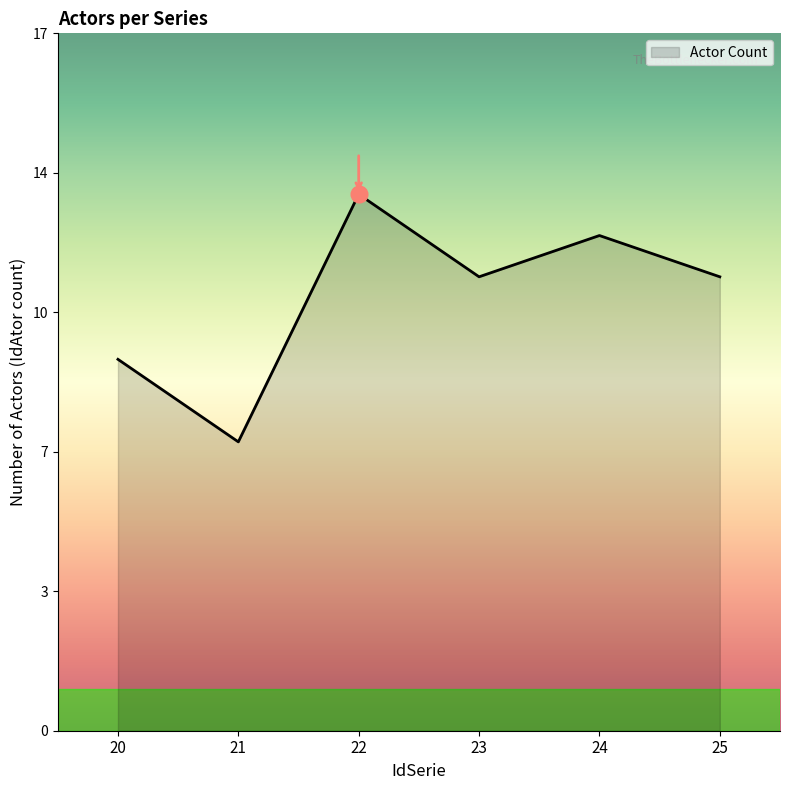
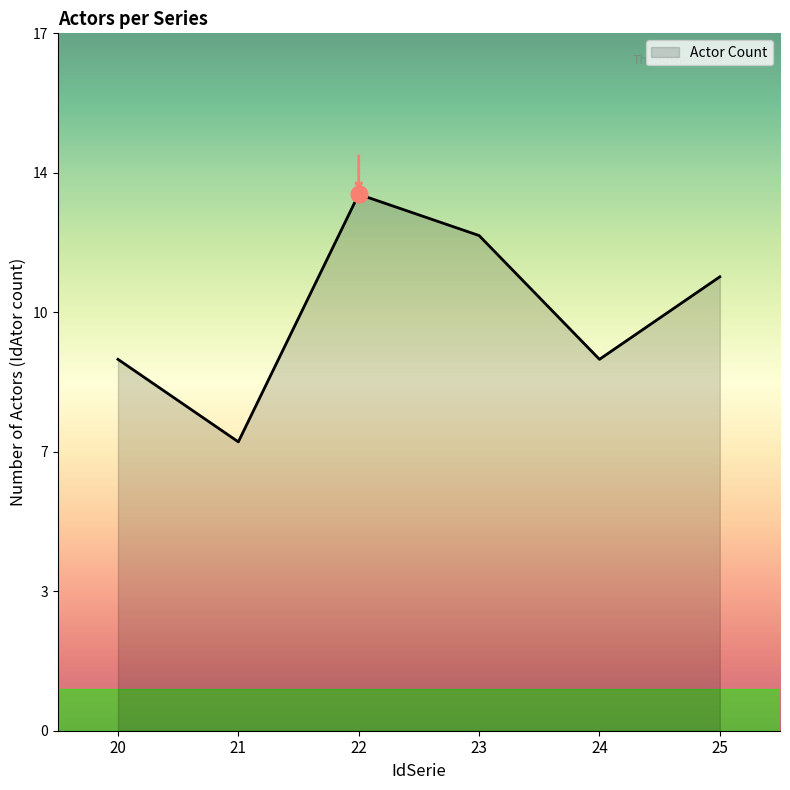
  {
    "Actor Count": {
      "20": 9,
      "21": 7,
-     "23": 11,
-     "24": 12,
+     "23": 12,
+     "24": 9,
      "25": 11
    }
  }
